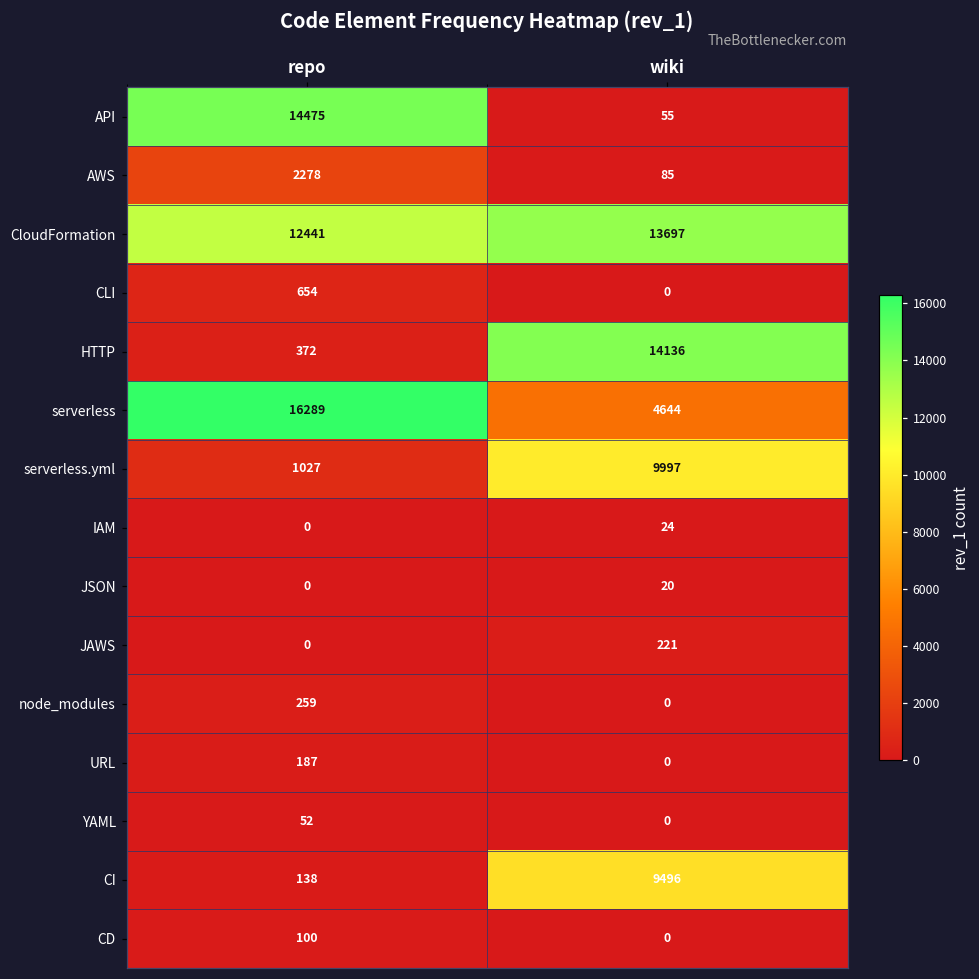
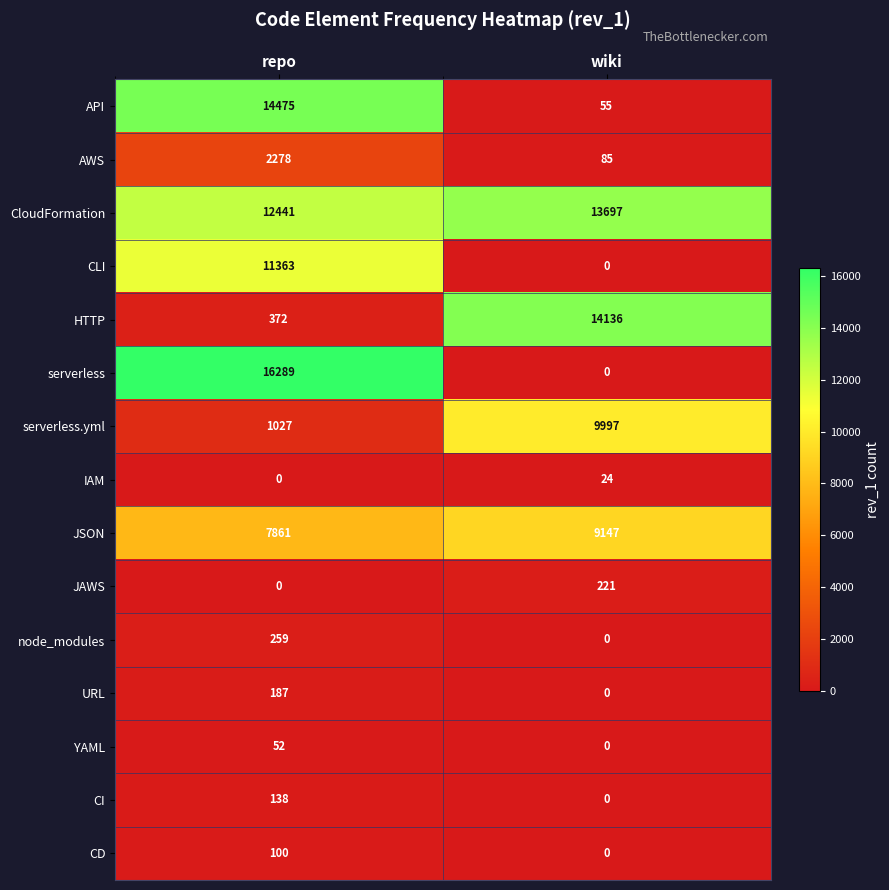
  {
    "API": {
      "repo": 14475,
      "wiki": 55
    },
    "AWS": {
      "repo": 2278,
      "wiki": 85
    },
    "CloudFormation": {
      "repo": 12441,
      "wiki": 13697
    },
    "CLI": {
-     "repo": 654,
+     "repo": 11363,
      "wiki": 0
    },
    "HTTP": {
      "repo": 372,
      "wiki": 14136
    },
    "serverless": {
      "repo": 16289,
-     "wiki": 4644
+     "wiki": 0
    },
    "serverless.yml": {
      "repo": 1027,
      "wiki": 9997
    },
    "IAM": {
      "repo": 0,
      "wiki": 24
    },
    "JSON": {
-     "repo": 0,
-     "wiki": 20
+     "repo": 7861,
+     "wiki": 9147
    },
    "JAWS": {
      "repo": 0,
      "wiki": 221
    },
    "node_modules": {
      "repo": 259,
      "wiki": 0
    },
    "URL": {
      "repo": 187,
      "wiki": 0
    },
    "YAML": {
      "repo": 52,
      "wiki": 0
    },
    "CI": {
      "repo": 138,
-     "wiki": 9496
+     "wiki": 0
    },
    "CD": {
      "repo": 100,
      "wiki": 0
    }
  }
